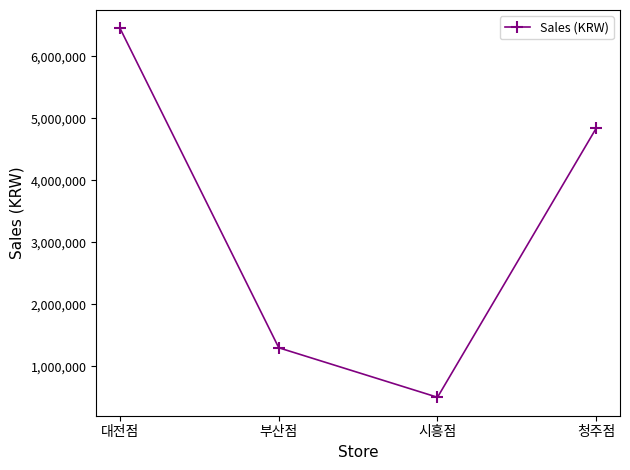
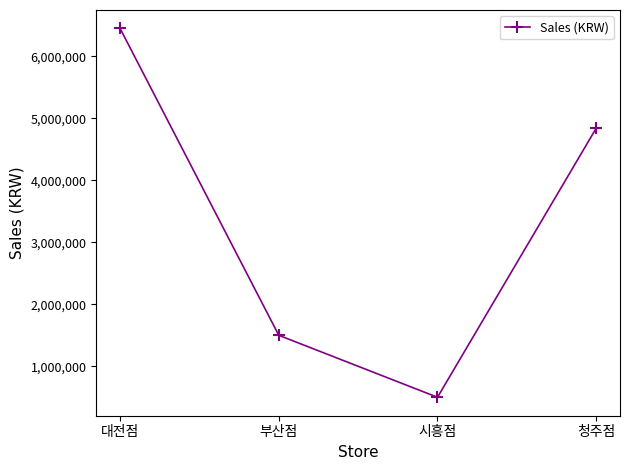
  {
    "대전점": "6,500,000",
-   "부산점": "1,300,000",
+   "부산점": "1,500,000",
    "시흥점": "500,000",
    "청주점": "4,800,000"
  }
